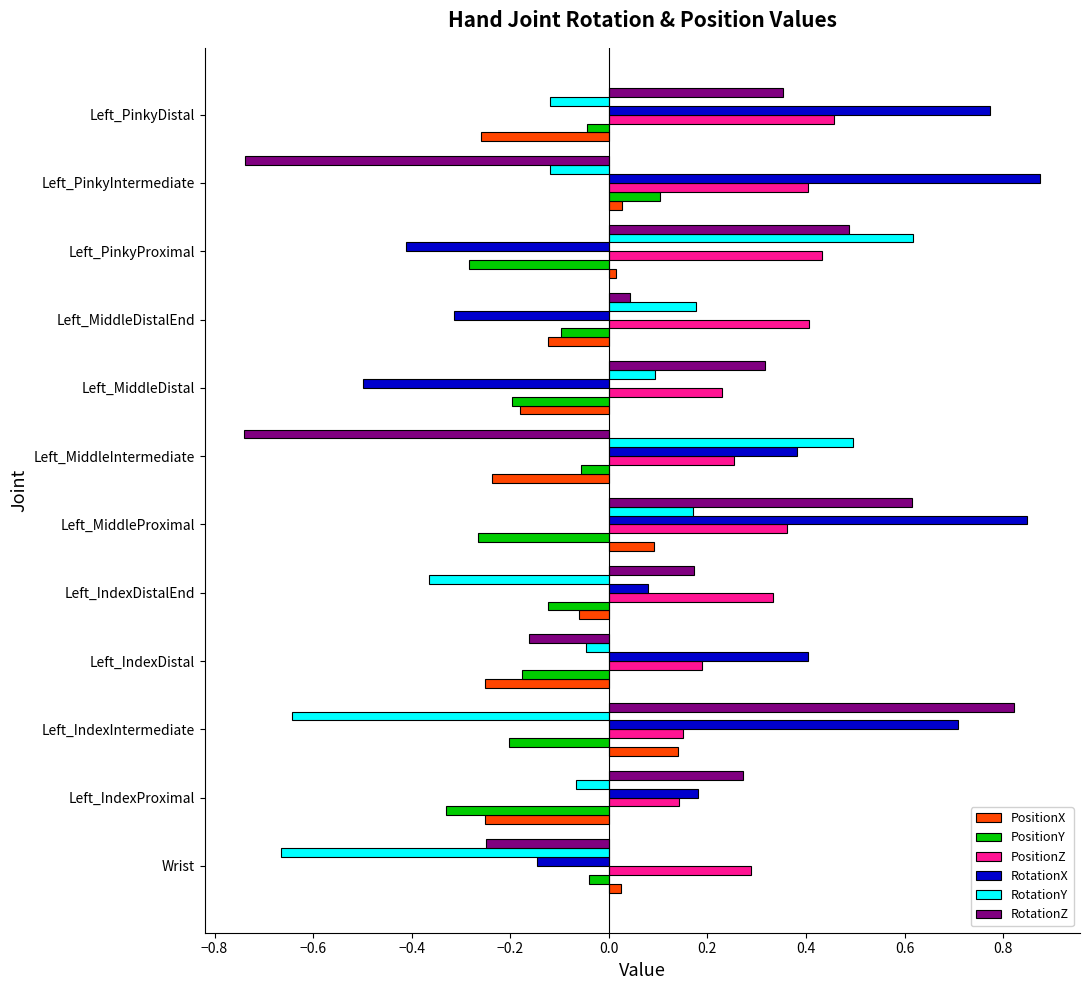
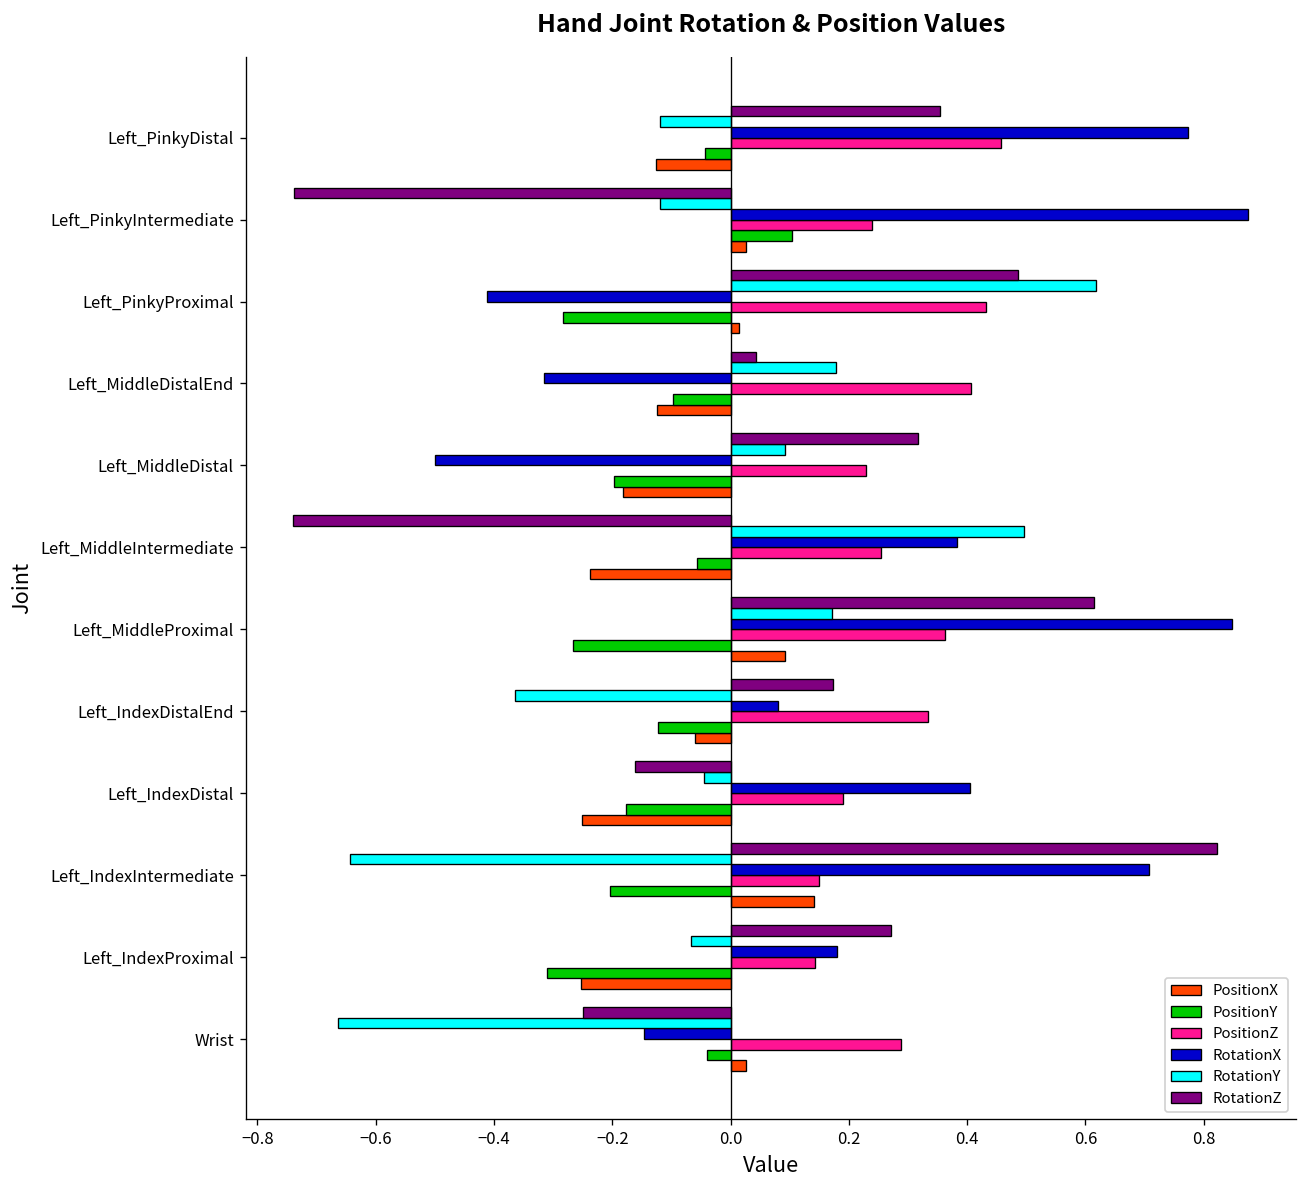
  {
    "PositionX": {
-     "Left_PinkyDistal": -0.26,
+     "Left_PinkyDistal": -0.13,
      "Left_PinkyIntermediate": 0.03,
      "Left_PinkyProximal": 0.01,
      "Left_MiddleDistalEnd": -0.12,
      "Left_MiddleDistal": -0.18,
      "Left_MiddleIntermediate": -0.24,
      "Left_MiddleProximal": 0.09,
      "Left_IndexDistalEnd": -0.06,
      "Left_IndexDistal": -0.25,
      "Left_IndexIntermediate": 0.14,
      "Left_IndexProximal": -0.25,
      "Wrist": 0.03
    },
    "PositionY": {
      "Left_PinkyDistal": -0.04,
      "Left_PinkyIntermediate": 0.10,
      "Left_PinkyProximal": -0.28,
      "Left_MiddleDistalEnd": -0.10,
      "Left_MiddleDistal": -0.20,
      "Left_MiddleIntermediate": -0.06,
      "Left_MiddleProximal": -0.27,
      "Left_IndexDistalEnd": -0.12,
      "Left_IndexDistal": -0.18,
      "Left_IndexIntermediate": -0.20,
-     "Left_IndexProximal": -0.33,
+     "Left_IndexProximal": -0.31,
      "Wrist": -0.04
    },
    "PositionZ": {
      "Left_PinkyDistal": 0.46,
-     "Left_PinkyIntermediate": 0.40,
+     "Left_PinkyIntermediate": 0.24,
      "Left_PinkyProximal": 0.43,
      "Left_MiddleDistalEnd": 0.41,
      "Left_MiddleDistal": 0.23,
      "Left_MiddleIntermediate": 0.25,
      "Left_MiddleProximal": 0.36,
      "Left_IndexDistalEnd": 0.33,
      "Left_IndexDistal": 0.19,
      "Left_IndexIntermediate": 0.15,
      "Left_IndexProximal": 0.14,
      "Wrist": 0.29
    },
    "RotationX": {
      "Left_PinkyDistal": 0.77,
      "Left_PinkyIntermediate": 0.88,
      "Left_PinkyProximal": -0.41,
      "Left_MiddleDistalEnd": -0.31,
      "Left_MiddleDistal": -0.50,
      "Left_MiddleIntermediate": 0.38,
      "Left_MiddleProximal": 0.85,
      "Left_IndexDistalEnd": 0.08,
      "Left_IndexDistal": 0.40,
      "Left_IndexIntermediate": 0.71,
      "Left_IndexProximal": 0.18,
      "Wrist": -0.15
    },
    "RotationY": {
      "Left_PinkyDistal": -0.12,
      "Left_PinkyIntermediate": -0.12,
      "Left_PinkyProximal": 0.62,
      "Left_MiddleDistalEnd": 0.18,
      "Left_MiddleDistal": 0.09,
      "Left_MiddleIntermediate": 0.50,
      "Left_MiddleProximal": 0.17,
      "Left_IndexDistalEnd": -0.36,
      "Left_IndexDistal": -0.05,
      "Left_IndexIntermediate": -0.64,
      "Left_IndexProximal": -0.07,
      "Wrist": -0.66
    },
    "RotationZ": {
      "Left_PinkyDistal": 0.35,
      "Left_PinkyIntermediate": -0.74,
      "Left_PinkyProximal": 0.49,
      "Left_MiddleDistalEnd": 0.04,
      "Left_MiddleDistal": 0.32,
      "Left_MiddleIntermediate": -0.74,
      "Left_MiddleProximal": 0.61,
      "Left_IndexDistalEnd": 0.17,
      "Left_IndexDistal": -0.16,
      "Left_IndexIntermediate": 0.82,
      "Left_IndexProximal": 0.27,
      "Wrist": -0.25
    }
  }
